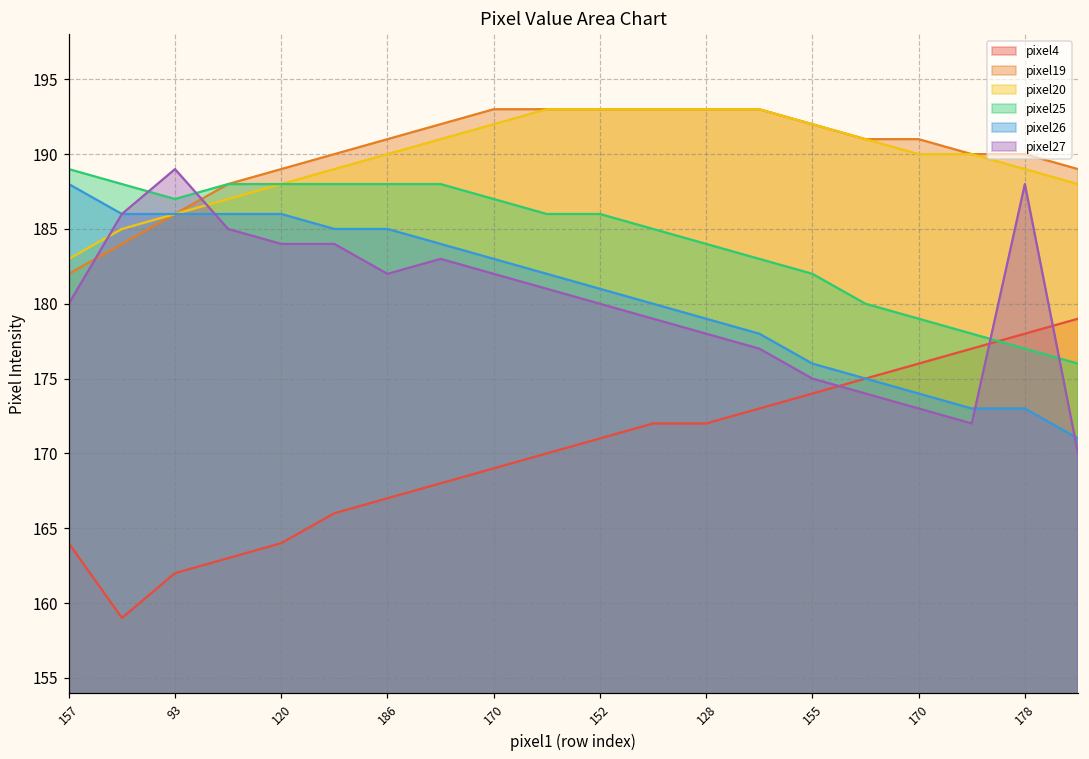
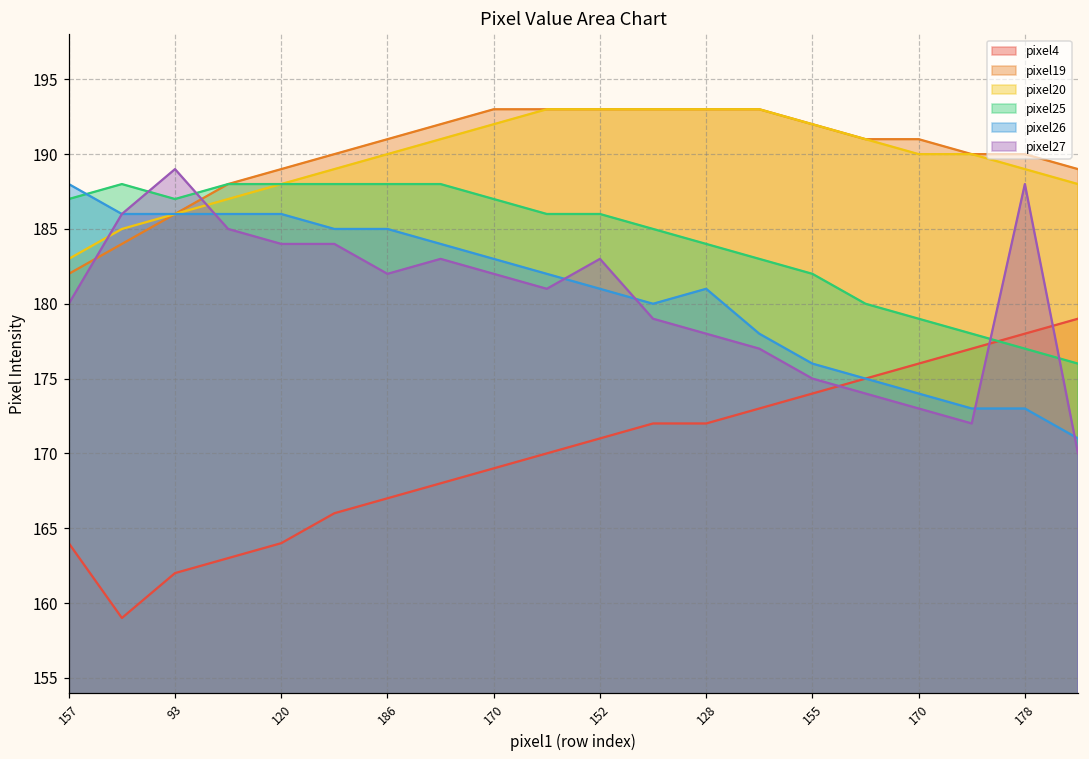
  {
    "pixel25": {
-     "157": 189,
+     "157": 187,
      "93": 187,
      "186": 188,
      "152": 186,
      "128": 184,
      "178": 177
    },
    "pixel26": {
      "157": 188,
      "120": 186,
      "186": 185,
      "152": 181,
-     "128": 179,
+     "128": 181,
      "178": 173
    },
    "pixel27": {
      "157": 180,
      "93": 189,
      "120": 184,
      "186": 182,
-     "152": 180,
+     "152": 183,
      "128": 178,
      "178": 188
    }
  }
